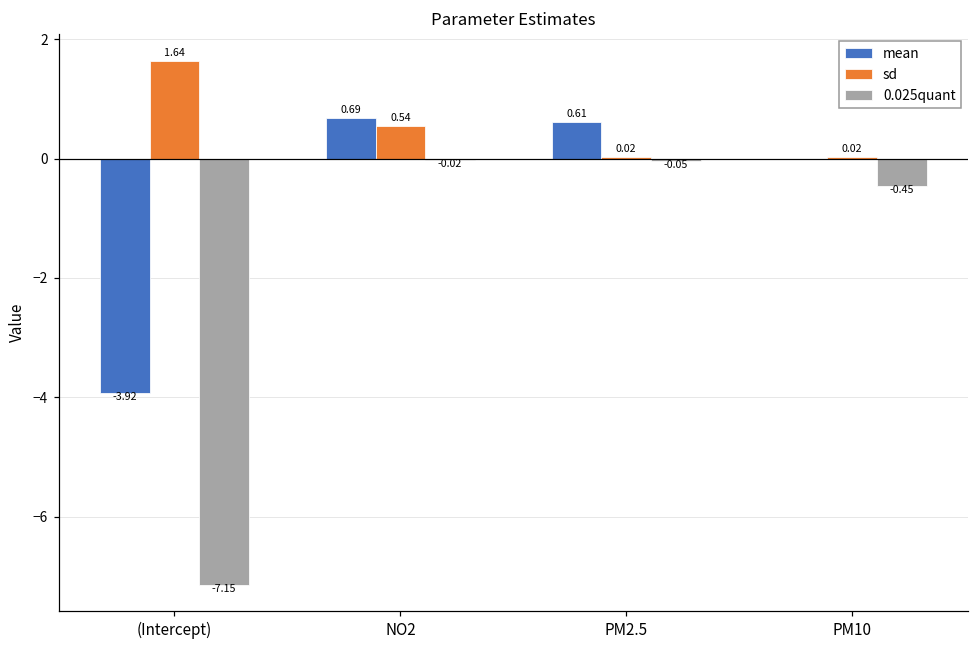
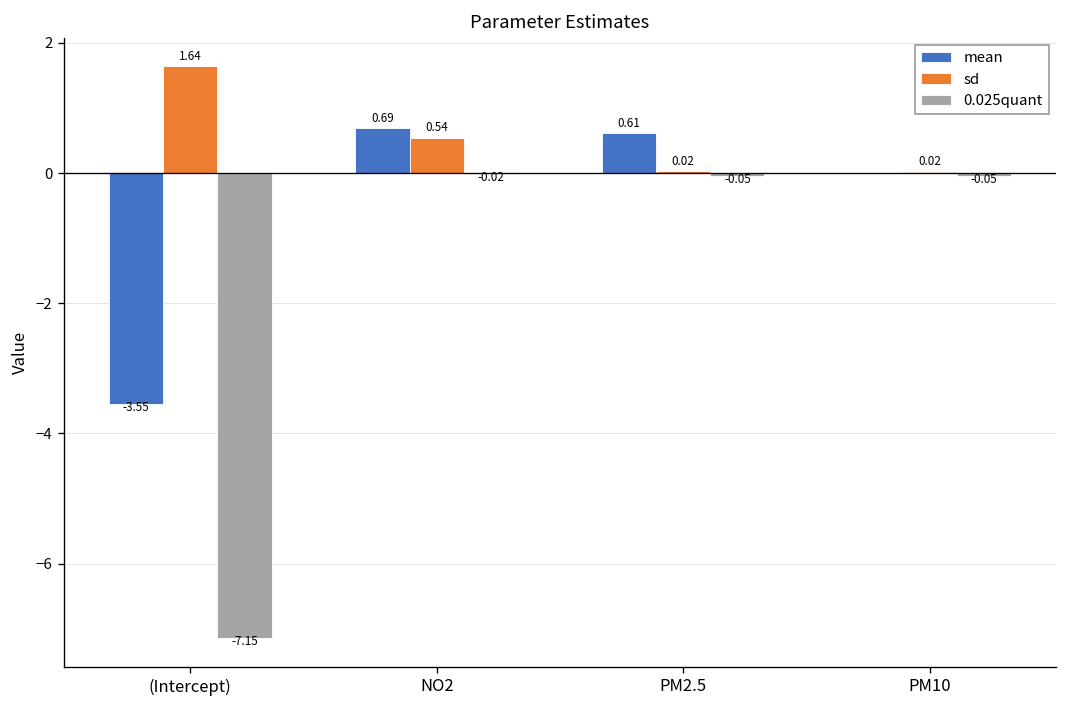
  {
    "mean": {
-     "(Intercept)": -3.92,
+     "(Intercept)": -3.55,
      "NO2": 0.69,
      "PM2.5": 0.61
    },
    "sd": {
      "(Intercept)": 1.64,
      "NO2": 0.54,
      "PM2.5": 0.02,
      "PM10": 0.02
    },
    "0.025quant": {
      "(Intercept)": -7.15,
      "NO2": -0.02,
      "PM2.5": -0.05,
-     "PM10": -0.45
+     "PM10": -0.05
    }
  }
